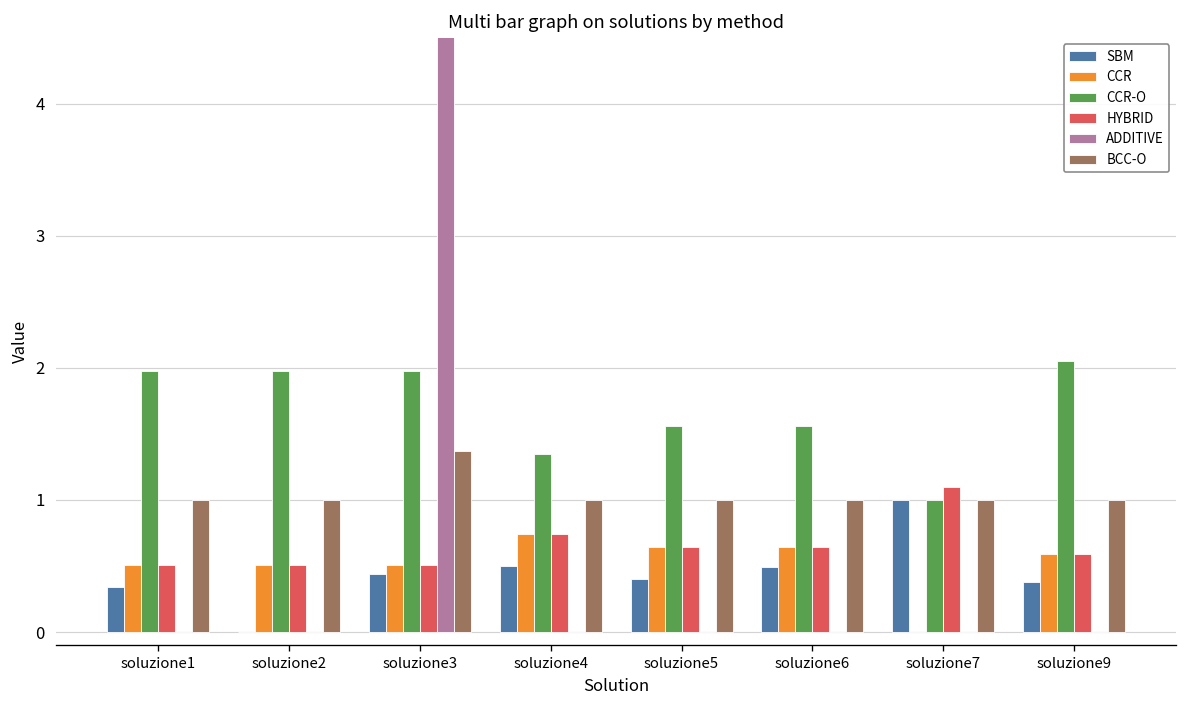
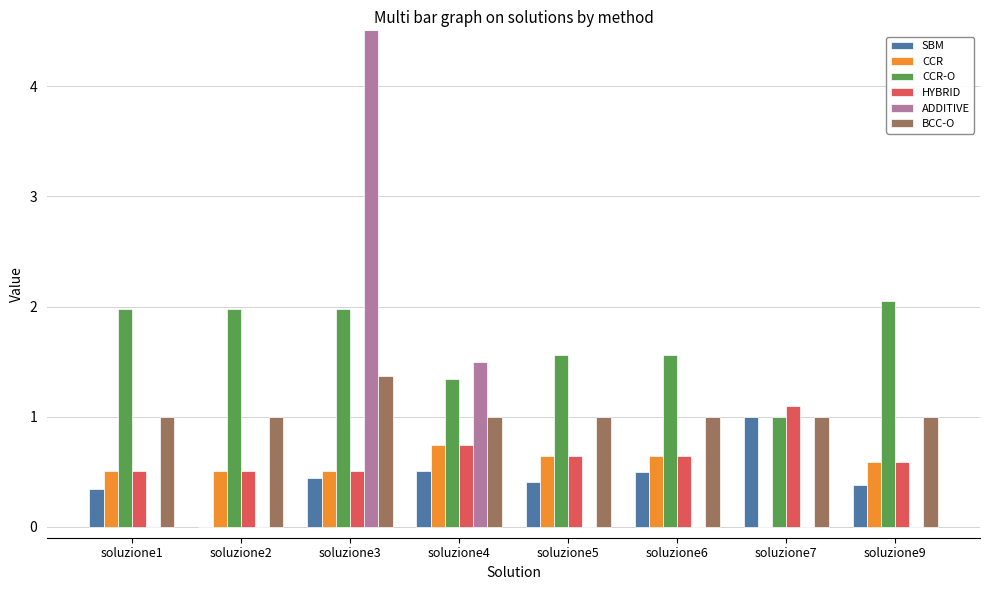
  {
    "SBM": {
      "soluzione1": 0.34,
      "soluzione3": 0.44,
      "soluzione4": 0.5,
      "soluzione5": 0.4,
      "soluzione6": 0.5,
      "soluzione7": 1.0,
      "soluzione9": 0.38
    },
    "CCR": {
      "soluzione1": 0.5,
      "soluzione2": 0.5,
      "soluzione3": 0.5,
      "soluzione4": 0.74,
      "soluzione5": 0.64,
      "soluzione6": 0.64,
      "soluzione7": 0.0,
      "soluzione9": 0.6
    },
    "CCR-O": {
      "soluzione1": 1.98,
      "soluzione2": 1.98,
      "soluzione3": 1.98,
      "soluzione4": 1.35,
      "soluzione5": 1.56,
      "soluzione6": 1.56,
      "soluzione7": 1.0,
      "soluzione9": 2.05
    },
    "HYBRID": {
      "soluzione1": 0.5,
      "soluzione2": 0.5,
      "soluzione3": 0.5,
      "soluzione4": 0.74,
      "soluzione5": 0.64,
      "soluzione6": 0.64,
      "soluzione7": 1.1,
      "soluzione9": 0.6
    },
    "ADDITIVE": {
      "soluzione1": 0.0,
-     "soluzione4": 0.0,
+     "soluzione4": 1.5,
      "soluzione5": 0.0,
      "soluzione6": 0.0,
      "soluzione7": 0.0,
      "soluzione9": 0.0
    },
    "BCC-O": {
      "soluzione1": 1.0,
      "soluzione2": 1.0,
      "soluzione3": 1.37,
      "soluzione4": 1.0,
      "soluzione5": 1.0,
      "soluzione6": 1.0,
      "soluzione7": 1.0,
      "soluzione9": 1.0
    }
  }
